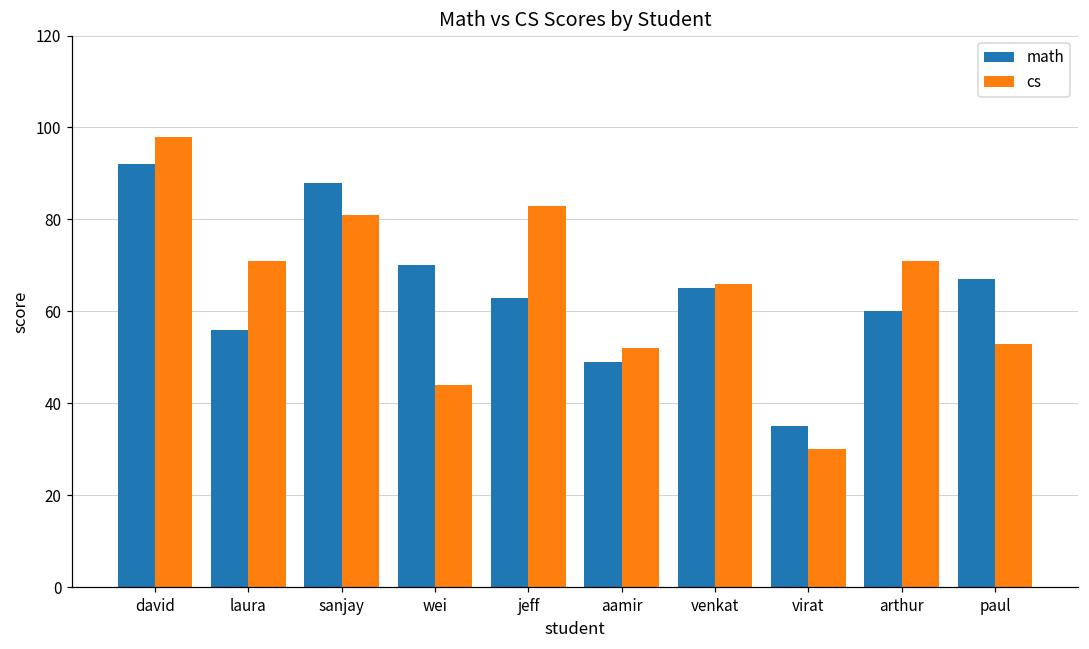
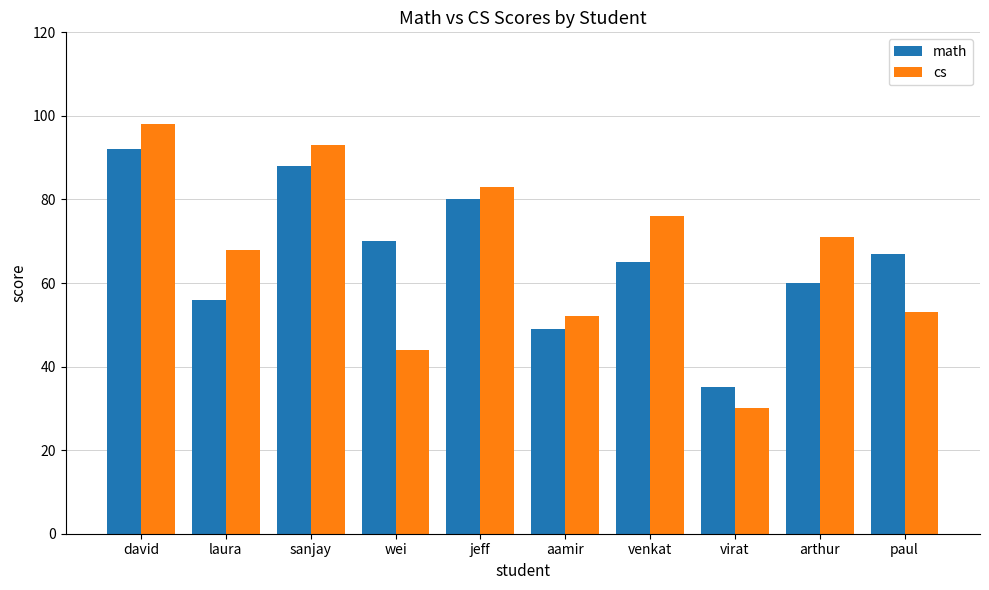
  {
    "math": {
      "david": 92,
      "laura": 56,
      "sanjay": 88,
      "wei": 70,
-     "jeff": 63,
+     "jeff": 80,
      "aamir": 49,
      "venkat": 65,
      "virat": 35,
      "arthur": 60,
      "paul": 67
    },
    "cs": {
      "david": 98,
-     "laura": 71,
-     "sanjay": 81,
+     "laura": 68,
+     "sanjay": 93,
      "wei": 44,
      "jeff": 83,
      "aamir": 52,
-     "venkat": 66,
+     "venkat": 76,
      "virat": 30,
      "arthur": 71,
      "paul": 53
    }
  }
